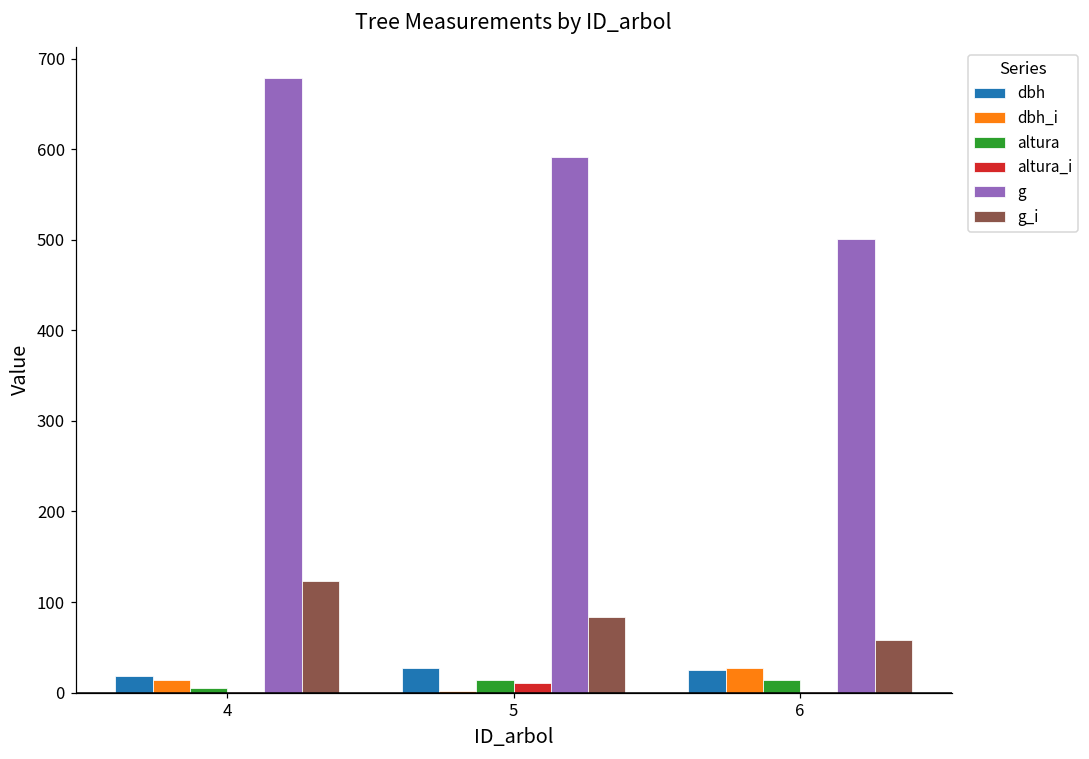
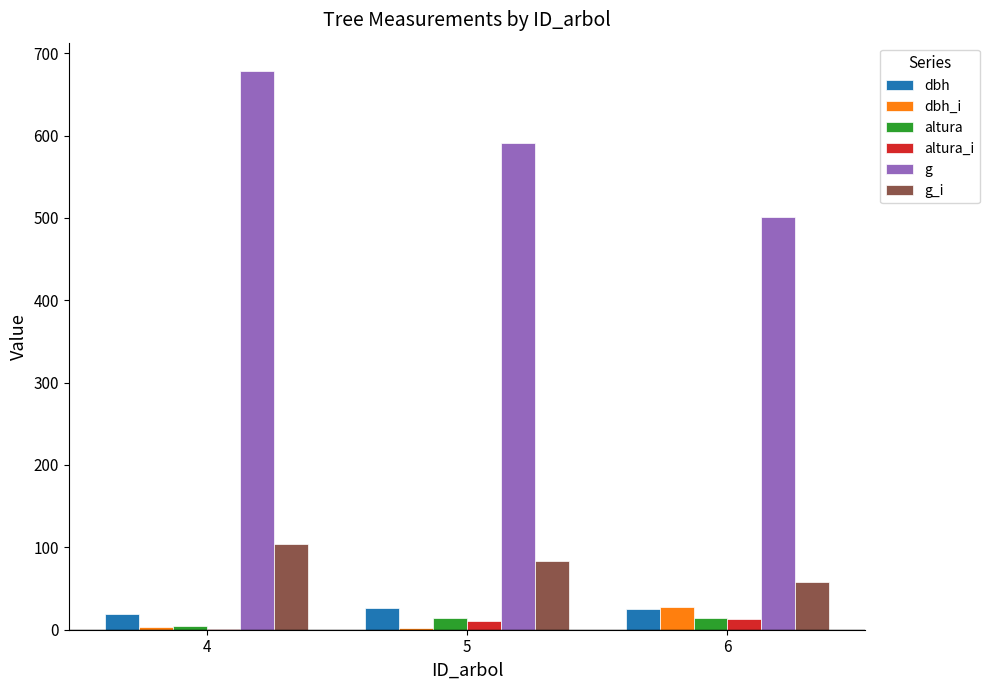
  {
    "dbh": {
      "4": 20,
      "5": 30,
      "6": 20
    },
    "dbh_i": {
-     "4": 10,
+     "4": 0,
      "6": 30
    },
    "altura": {
      "4": 0,
      "5": 10,
      "6": 10
    },
    "altura_i": {
      "5": 10,
-     "6": 0
+     "6": 10
    },
    "g": {
      "4": 680,
      "5": 590,
      "6": 500
    },
    "g_i": {
-     "4": 120,
+     "4": 100,
      "5": 80,
      "6": 60
    }
  }
